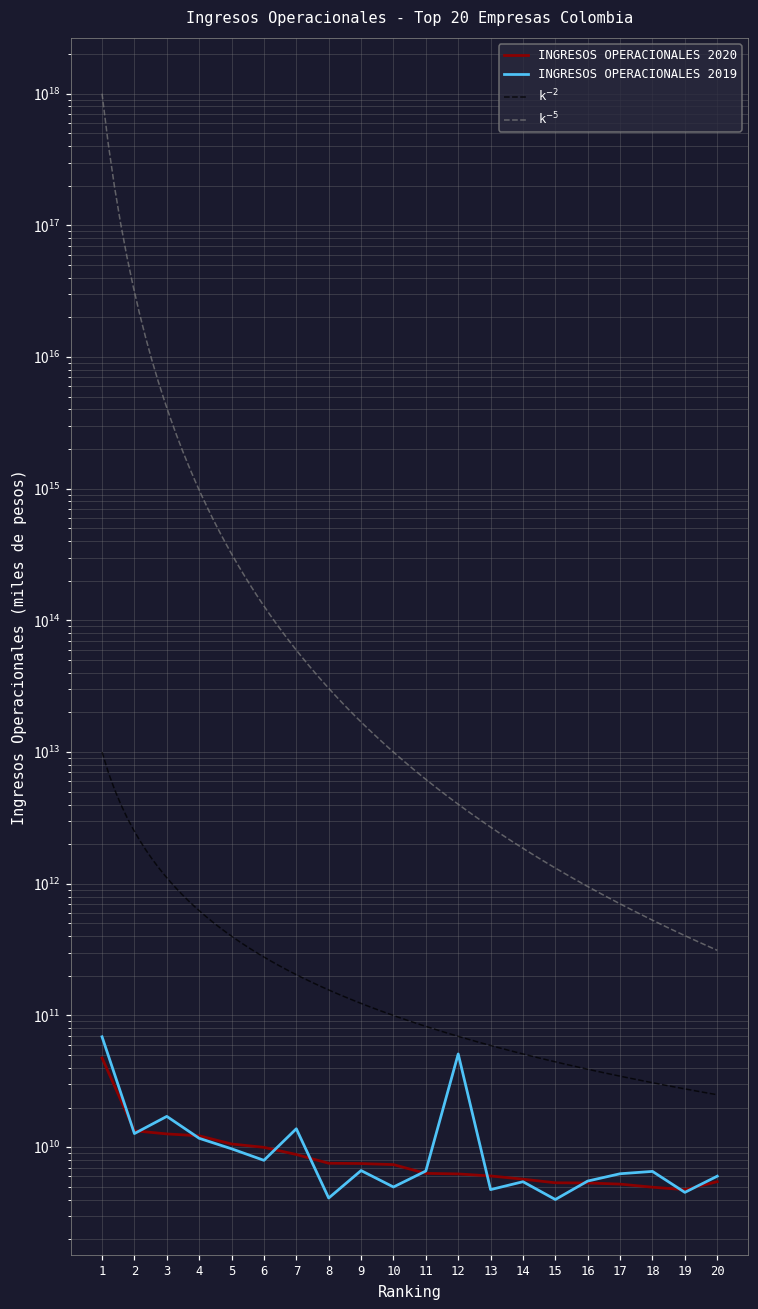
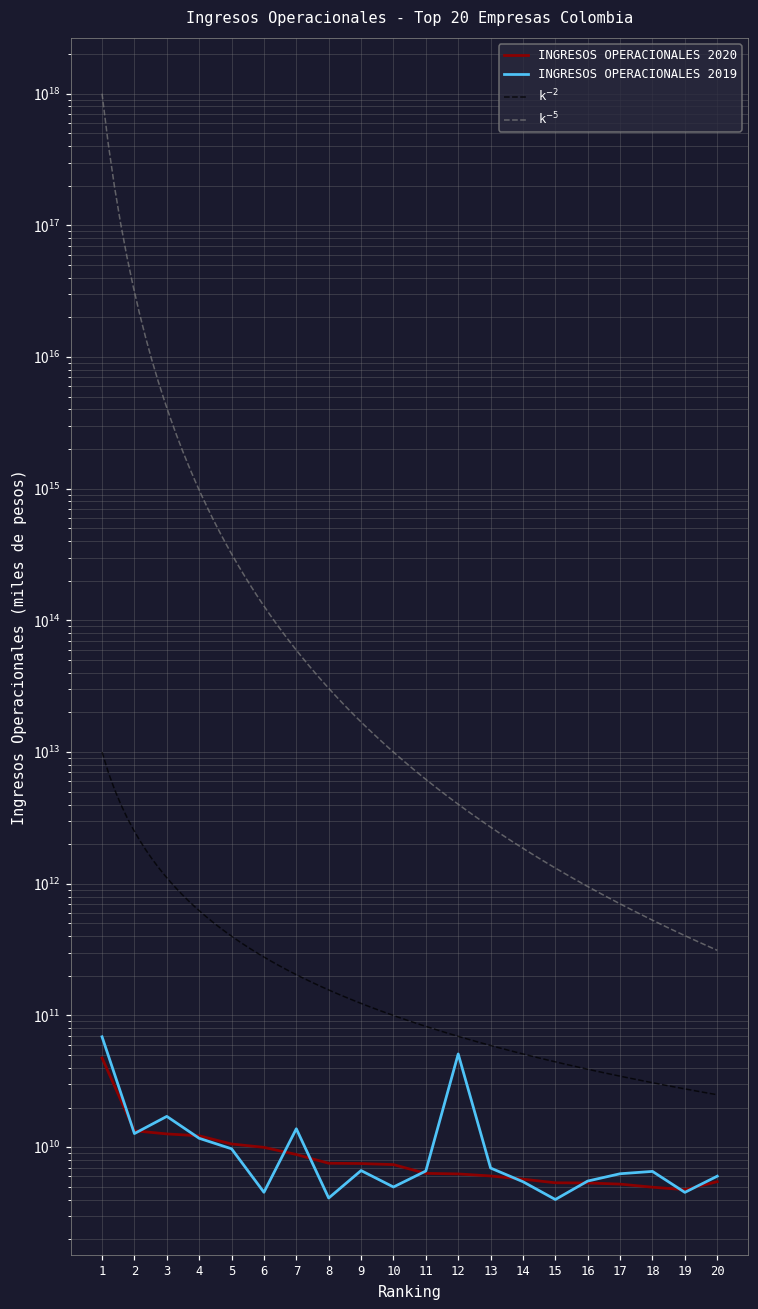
  {
    "INGRESOS OPERACIONALES 2020": {
      "1": 48000000000,
      "3": 13000000000,
      "5": 11000000000,
      "6": 10000000000,
      "7": 9000000000,
      "8": 8000000000,
      "9": 8000000000,
      "10": 7000000000,
      "12": 6000000000,
      "13": 6000000000,
      "15": 5000000000,
      "17": 5000000000,
      "18": 5000000000,
      "20": 5000000000
    },
    "INGRESOS OPERACIONALES 2019": {
      "1": 70000000000,
      "3": 17000000000,
      "5": 10000000000,
-     "6": 8000000000,
+     "6": 4500000000,
      "7": 14000000000,
      "8": 4100000000,
      "9": 7000000000,
      "10": 5000000000,
      "12": 51000000000,
-     "13": 4800000000,
+     "13": 7000000000,
      "15": 4000000000,
      "17": 6000000000,
      "18": 7000000000,
      "20": 6000000000
    }
  }
